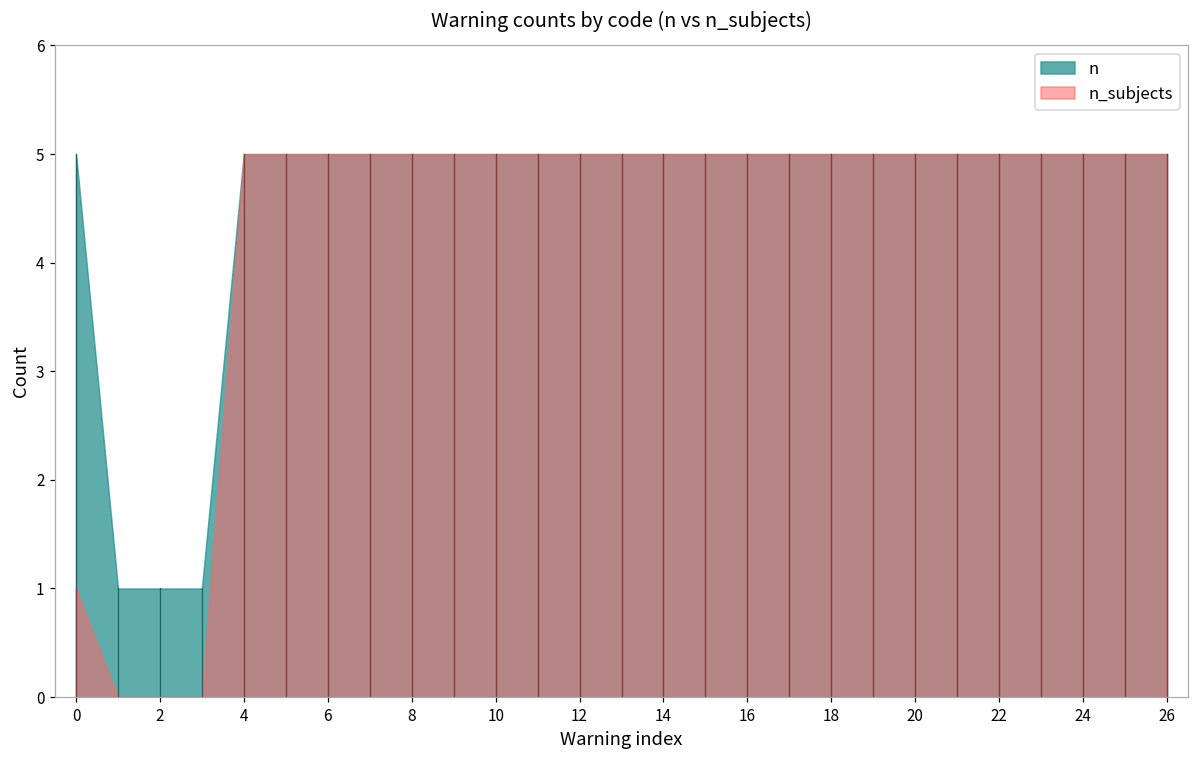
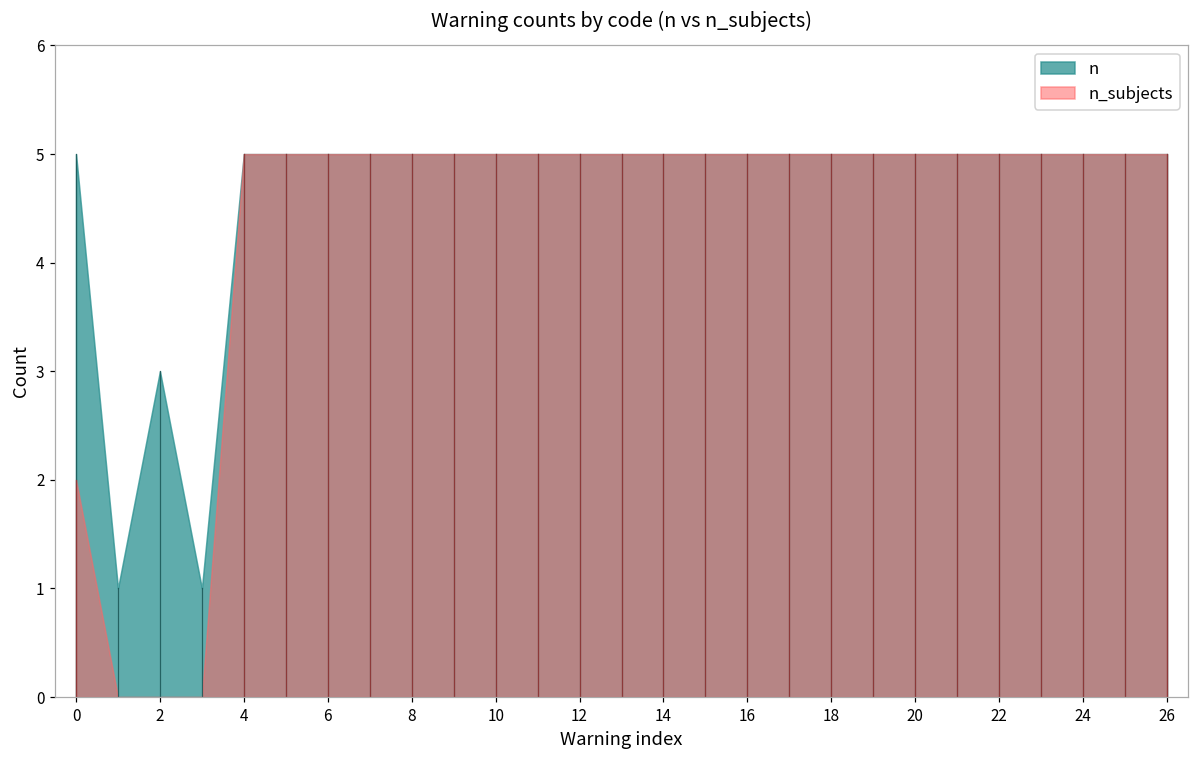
  {
    "n": {
-     "2": 1
+     "2": 3
    },
    "n_subjects": {
-     "0": 1
+     "0": 2
    }
  }
